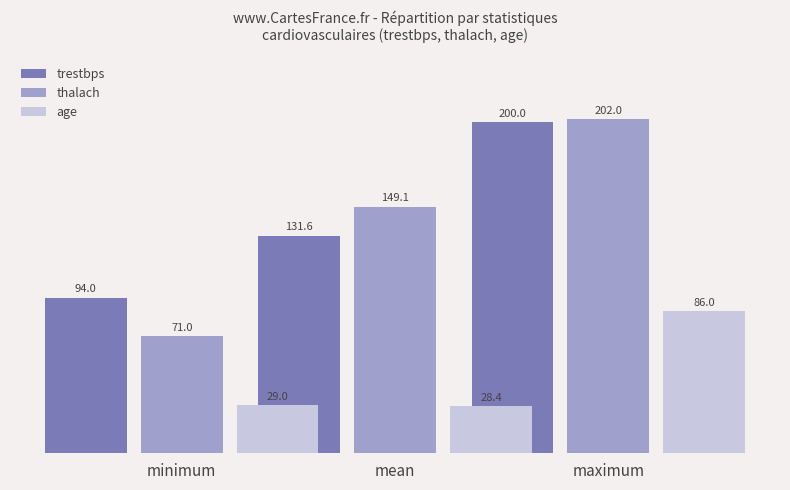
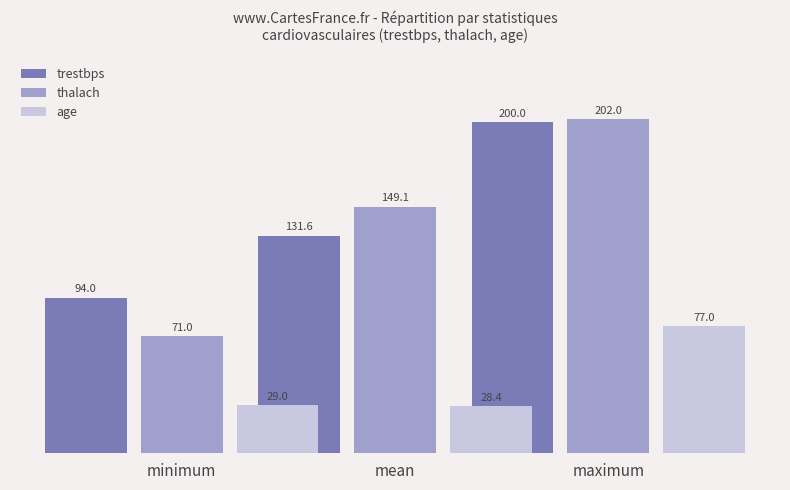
  {
    "age": {
-     "maximum": 86.0
+     "maximum": 77.0
    }
  }
